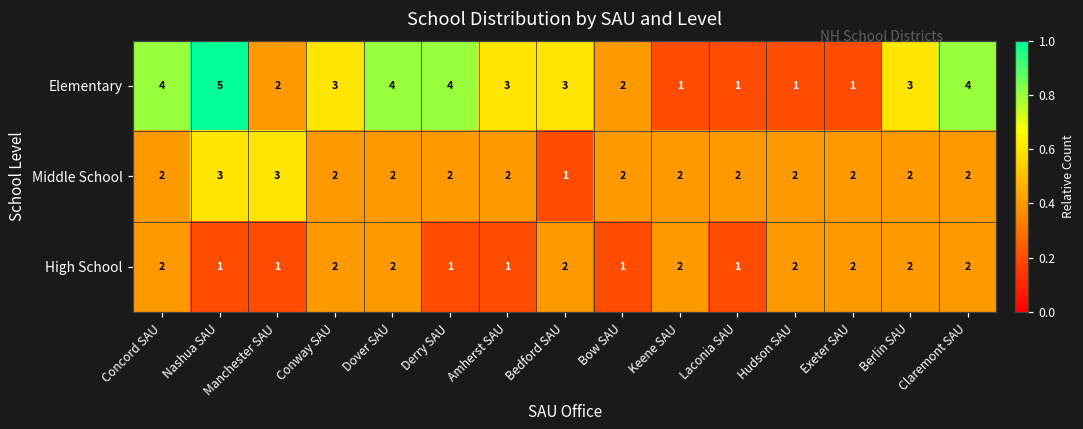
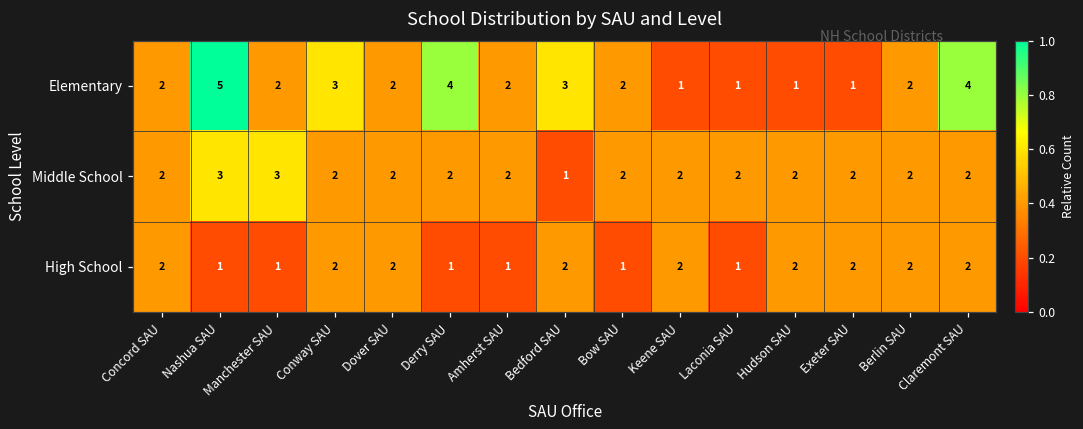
  {
    "Elementary": {
-     "Concord SAU": 4,
+     "Concord SAU": 2,
      "Nashua SAU": 5,
      "Manchester SAU": 2,
      "Conway SAU": 3,
-     "Dover SAU": 4,
+     "Dover SAU": 2,
      "Derry SAU": 4,
-     "Amherst SAU": 3,
+     "Amherst SAU": 2,
      "Bedford SAU": 3,
      "Bow SAU": 2,
      "Keene SAU": 1,
      "Laconia SAU": 1,
      "Hudson SAU": 1,
      "Exeter SAU": 1,
-     "Berlin SAU": 3,
+     "Berlin SAU": 2,
      "Claremont SAU": 4
    },
    "Middle School": {
      "Concord SAU": 2,
      "Nashua SAU": 3,
      "Manchester SAU": 3,
      "Conway SAU": 2,
      "Dover SAU": 2,
      "Derry SAU": 2,
      "Amherst SAU": 2,
      "Bedford SAU": 1,
      "Bow SAU": 2,
      "Keene SAU": 2,
      "Laconia SAU": 2,
      "Hudson SAU": 2,
      "Exeter SAU": 2,
      "Berlin SAU": 2,
      "Claremont SAU": 2
    },
    "High School": {
      "Concord SAU": 2,
      "Nashua SAU": 1,
      "Manchester SAU": 1,
      "Conway SAU": 2,
      "Dover SAU": 2,
      "Derry SAU": 1,
      "Amherst SAU": 1,
      "Bedford SAU": 2,
      "Bow SAU": 1,
      "Keene SAU": 2,
      "Laconia SAU": 1,
      "Hudson SAU": 2,
      "Exeter SAU": 2,
      "Berlin SAU": 2,
      "Claremont SAU": 2
    }
  }
